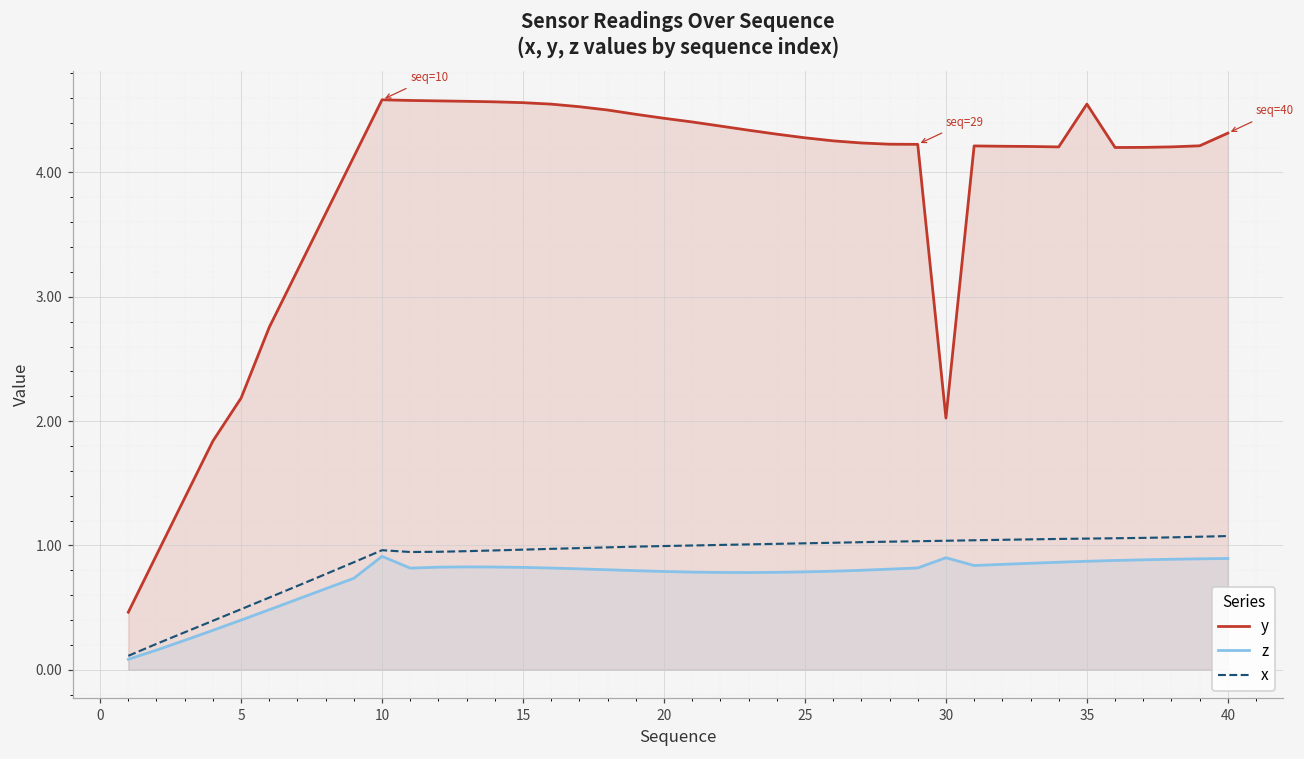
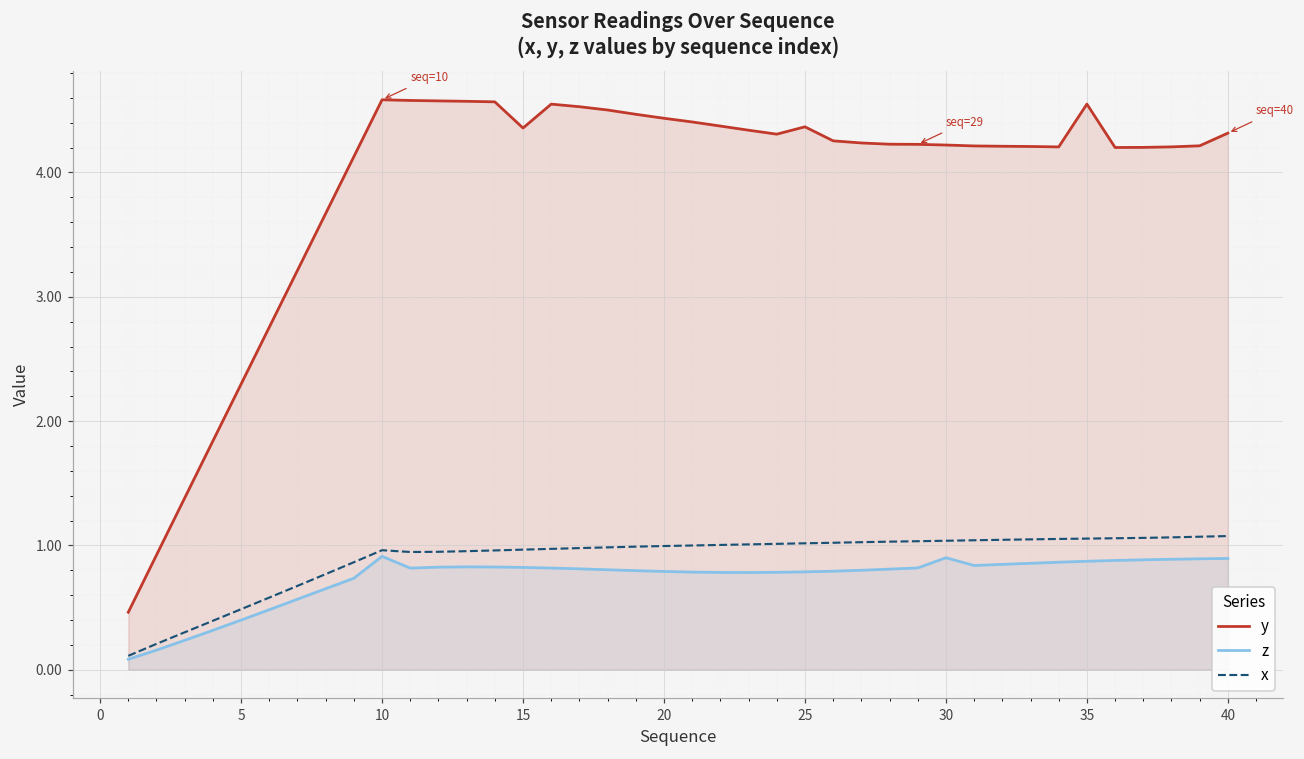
  {
    "y": {
-     "5": 2.19,
+     "5": 2.30,
      "10": 4.58,
-     "15": 4.56,
+     "15": 4.36,
      "20": 4.44,
-     "25": 4.28,
-     "30": 2.02,
+     "25": 4.37,
+     "30": 4.22,
      "35": 4.55
    },
    "z": {
      "5": 0.40,
      "10": 0.91,
      "15": 0.82,
      "20": 0.79,
      "25": 0.79,
      "30": 0.90,
      "35": 0.87,
      "40": 0.89
    },
    "x": {
      "5": 0.49,
      "10": 0.96,
      "15": 0.97,
      "20": 0.99,
      "25": 1.02,
      "30": 1.04,
      "35": 1.05,
      "40": 1.08
    }
  }
